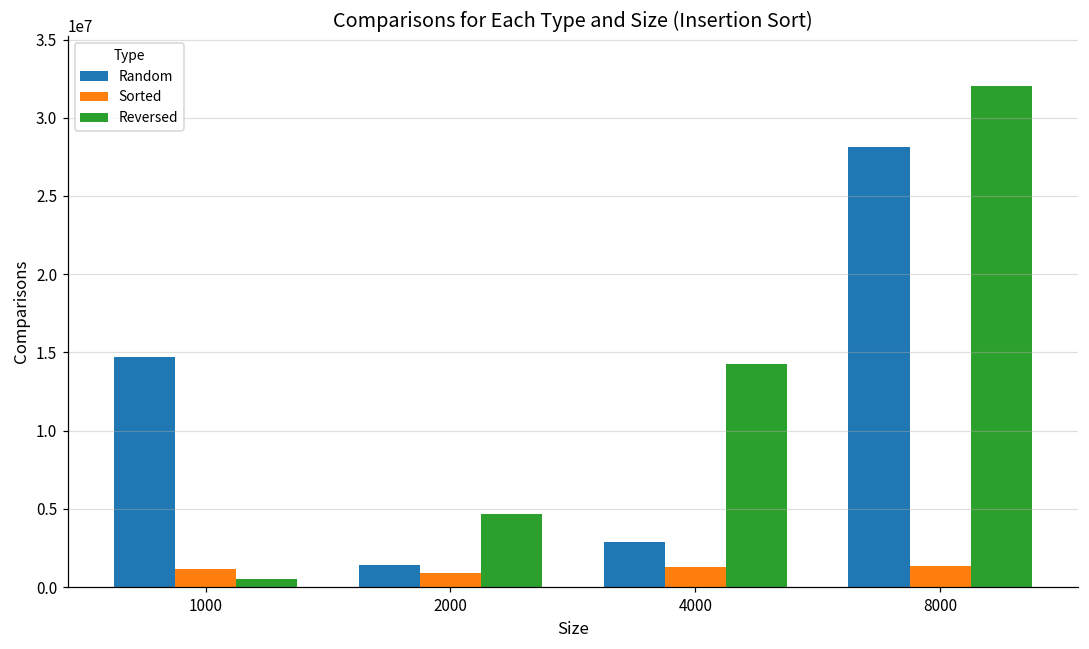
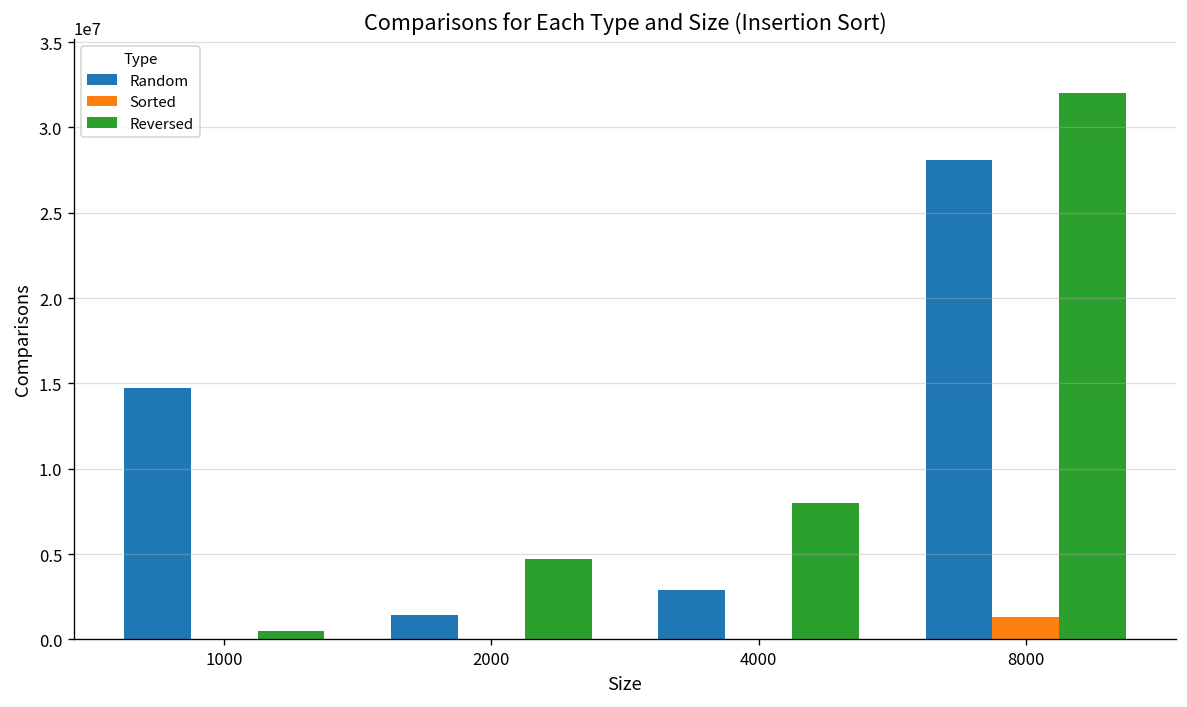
  {
    "Random": {
      "1000": 14700000,
      "2000": 1400000,
      "4000": 2900000,
      "8000": 28100000
    },
    "Sorted": {
-     "1000": 1200000,
-     "2000": 900000,
-     "4000": 1300000,
+     "1000": 0,
+     "2000": 0,
+     "4000": 0,
      "8000": 1300000
    },
    "Reversed": {
      "1000": 500000,
      "2000": 4700000,
-     "4000": 14200000,
+     "4000": 8000000,
      "8000": 32000000
    }
  }
